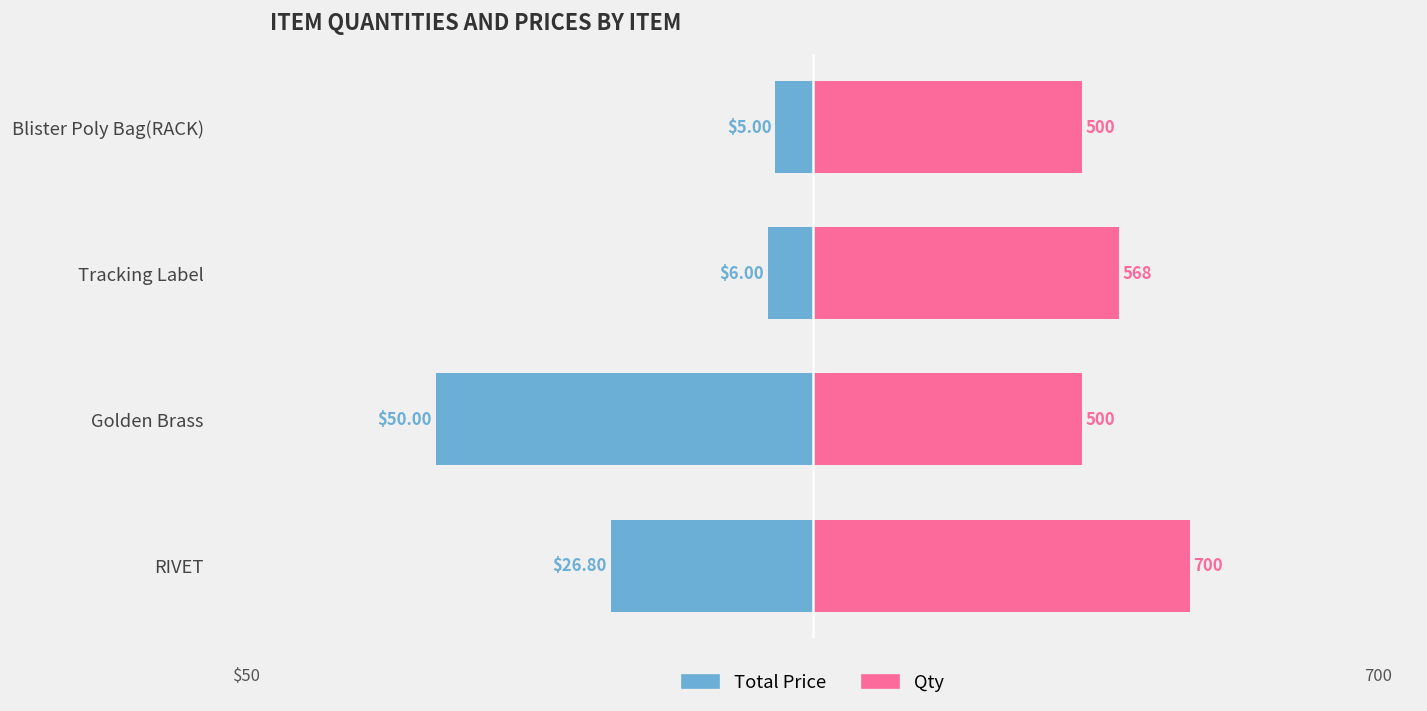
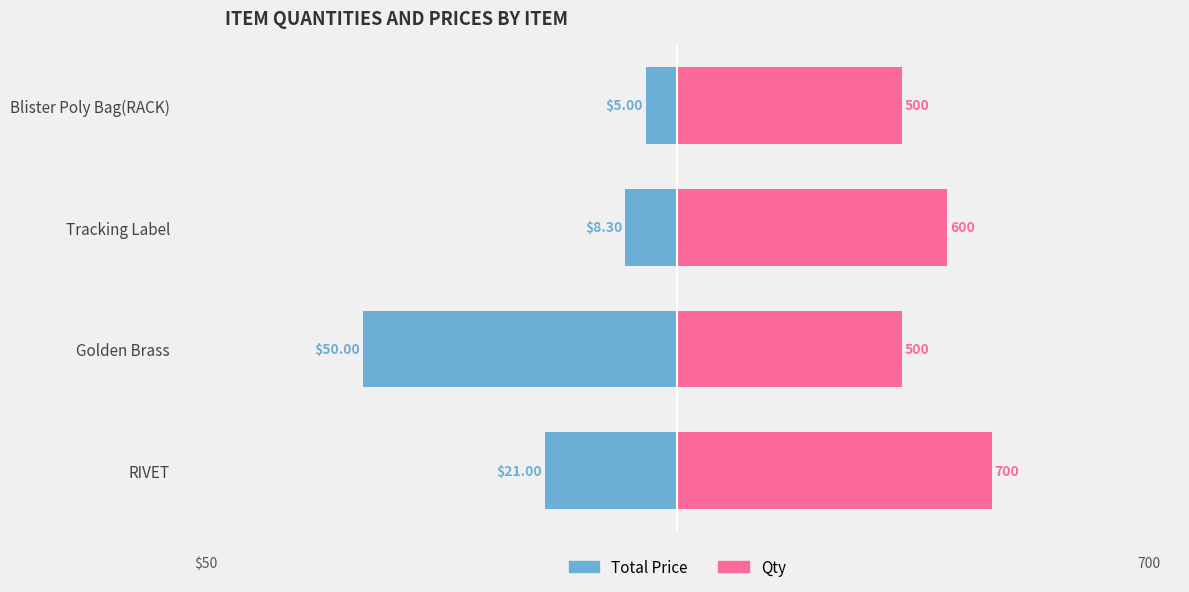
  {
    "Total Price": {
-     "Tracking Label": "$6.00",
-     "RIVET": "$26.80"
+     "Tracking Label": "$8.30",
+     "RIVET": "$21.00"
    },
    "Qty": {
-     "Tracking Label": "568"
+     "Tracking Label": "600"
    }
  }
